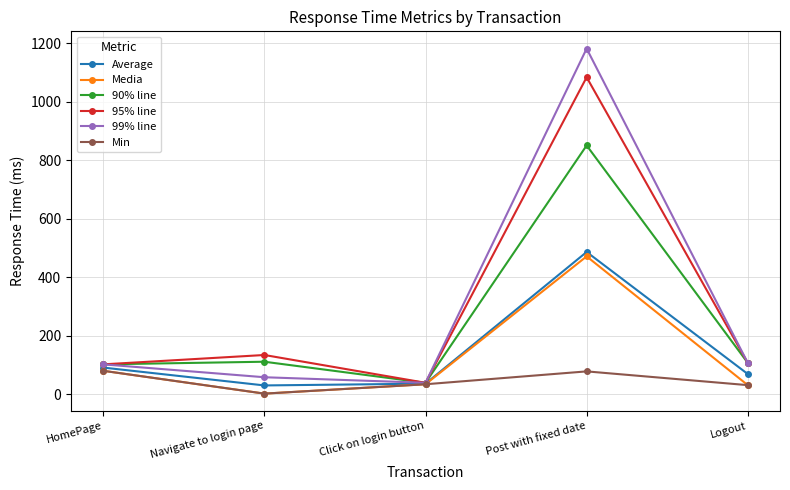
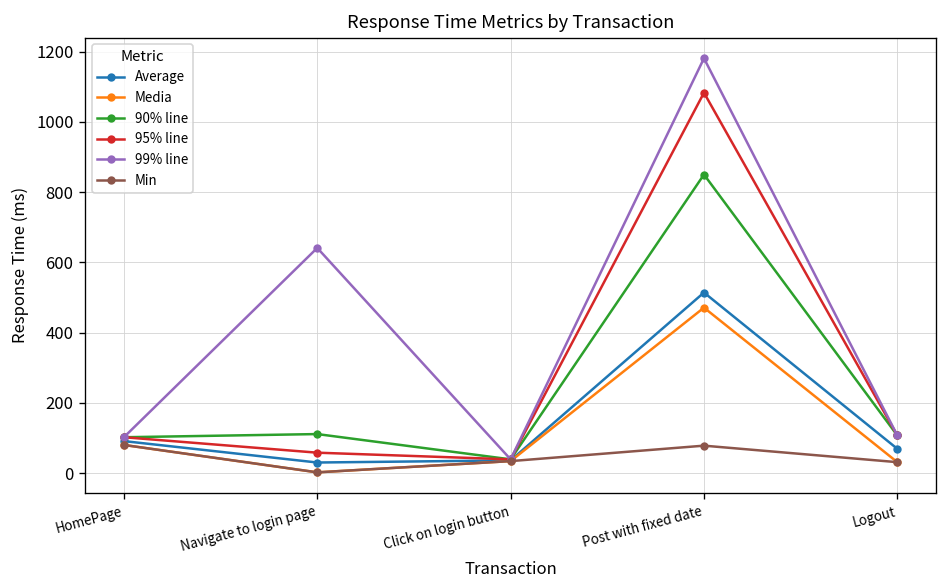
  {
    "Average": {
      "HomePage": 90,
      "Navigate to login page": 30,
-     "Post with fixed date": 490,
+     "Post with fixed date": 510,
      "Logout": 70
    },
    "Media": {
      "Post with fixed date": 470
    },
    "90% line": {
      "Navigate to login page": 110,
      "Post with fixed date": 850
    },
    "95% line": {
-     "Navigate to login page": 130,
+     "Navigate to login page": 60,
      "Post with fixed date": 1080
    },
    "99% line": {
-     "Navigate to login page": 60,
+     "Navigate to login page": 640,
      "Post with fixed date": 1180
    },
    "Min": {
      "Post with fixed date": 80
    }
  }
